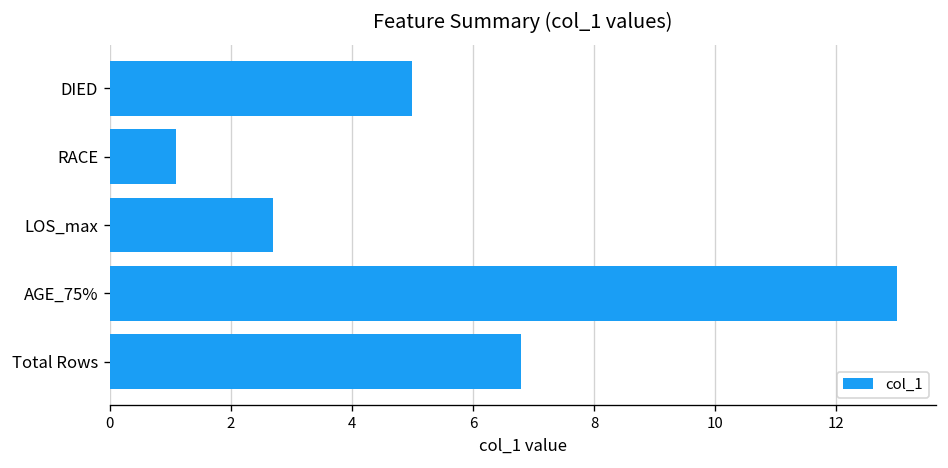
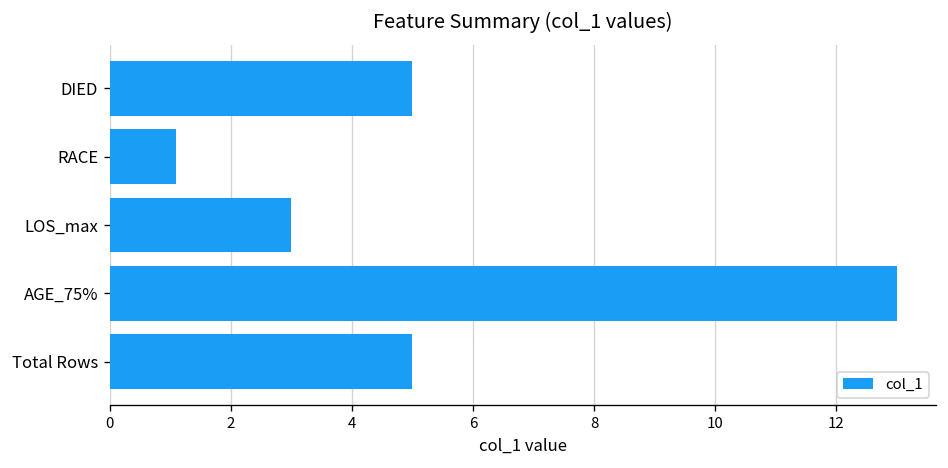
  {
    "DIED": 5.0,
    "RACE": 1.1,
-   "LOS_max": 2.7,
+   "LOS_max": 3.0,
    "AGE_75%": 13.0,
-   "Total Rows": 6.8
+   "Total Rows": 5.0
  }
